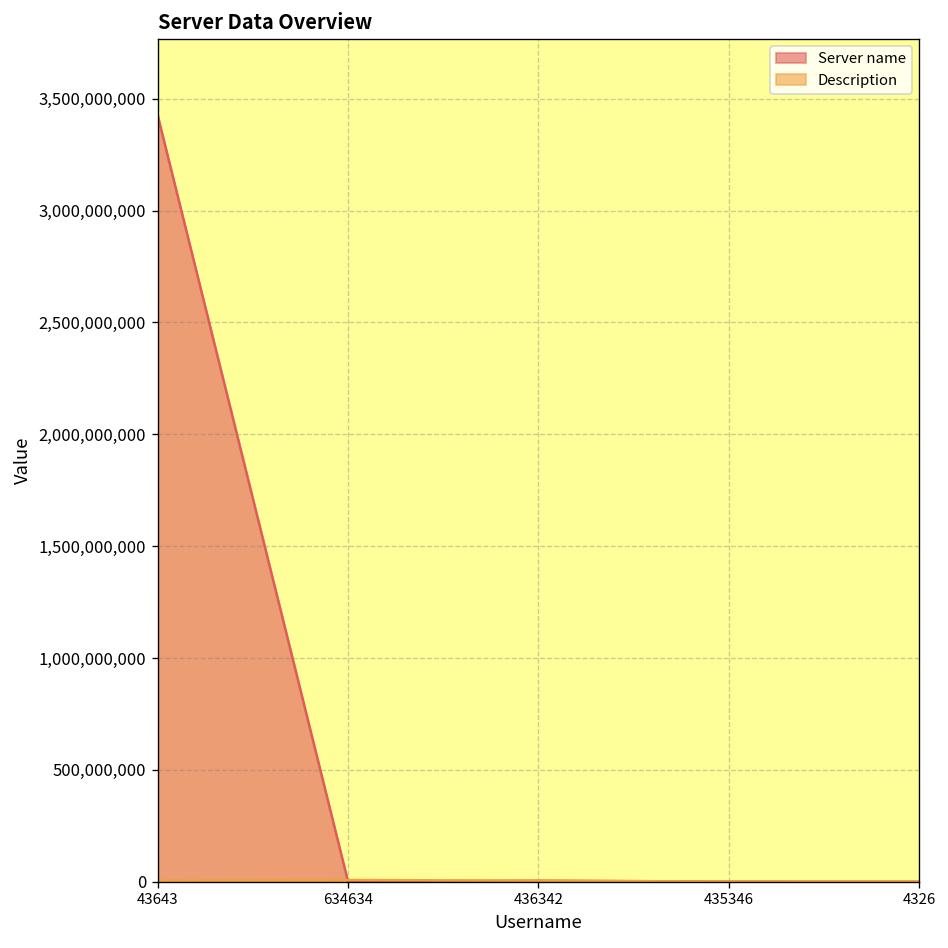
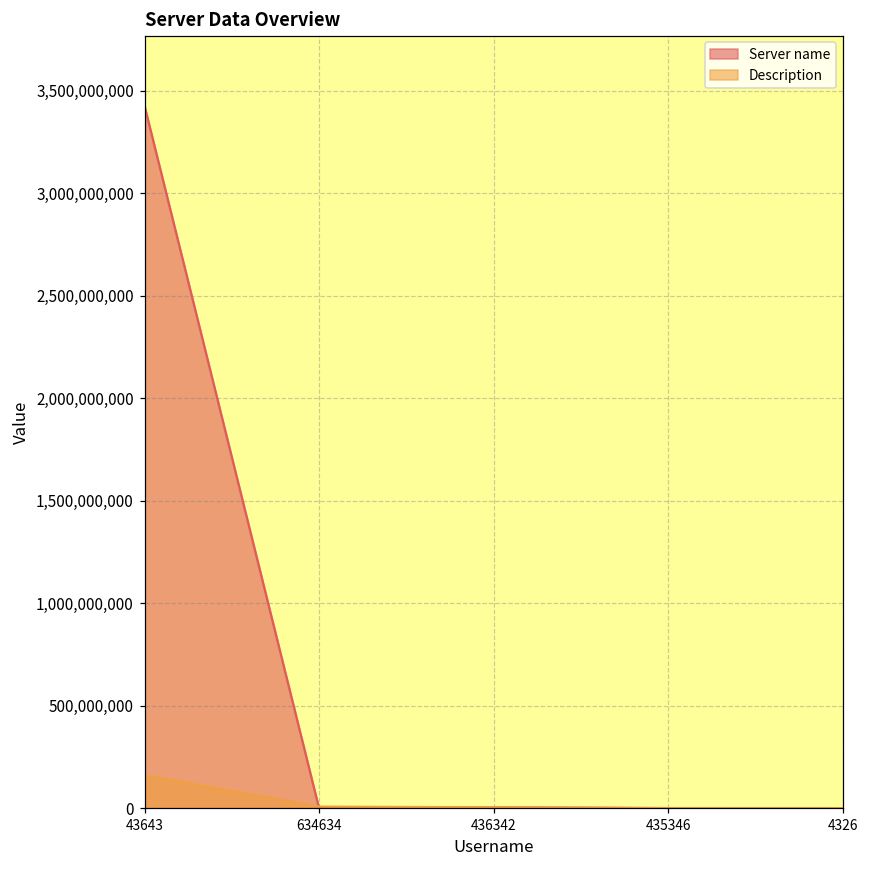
  {
    "Server name": {
      "43643": "3,430,000,000"
    },
    "Description": {
-     "43643": "0"
+     "43643": "160,000,000"
    }
  }
